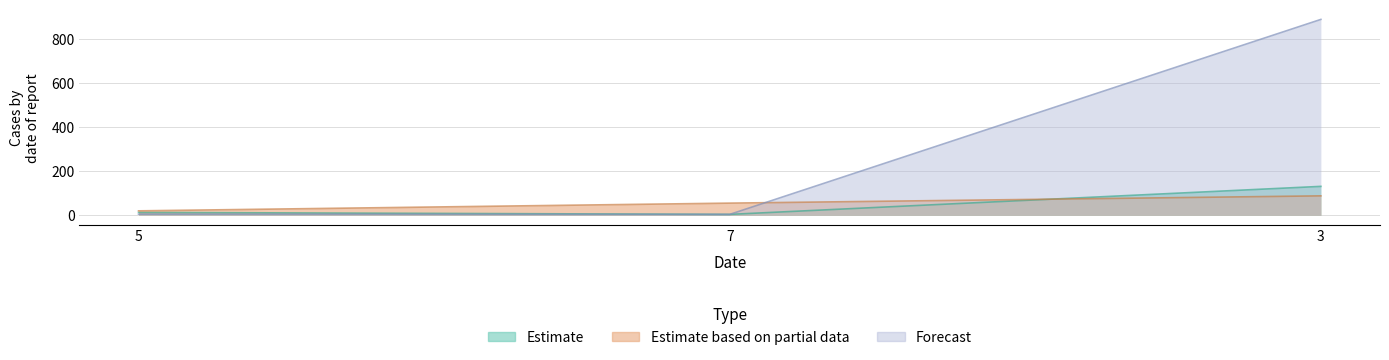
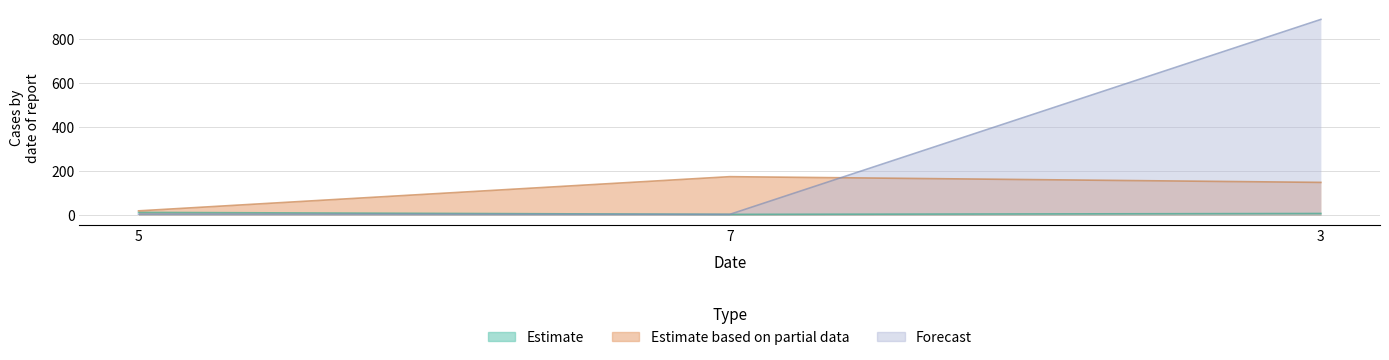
  {
    "Estimate": {
-     "3": 130
+     "3": 10
    },
    "Estimate based on partial data": {
-     "7": 60,
-     "3": 90
+     "7": 180,
+     "3": 150
    },
    "Forecast": {
      "3": 890
    }
  }
